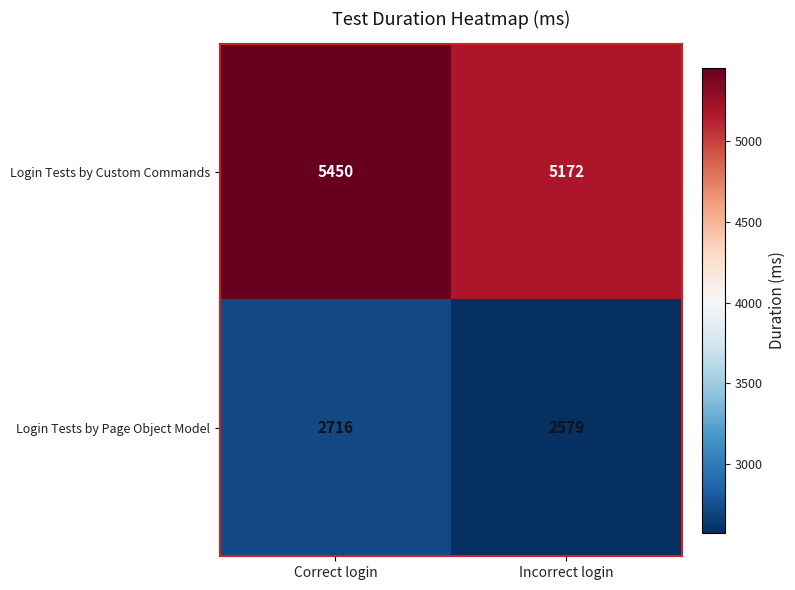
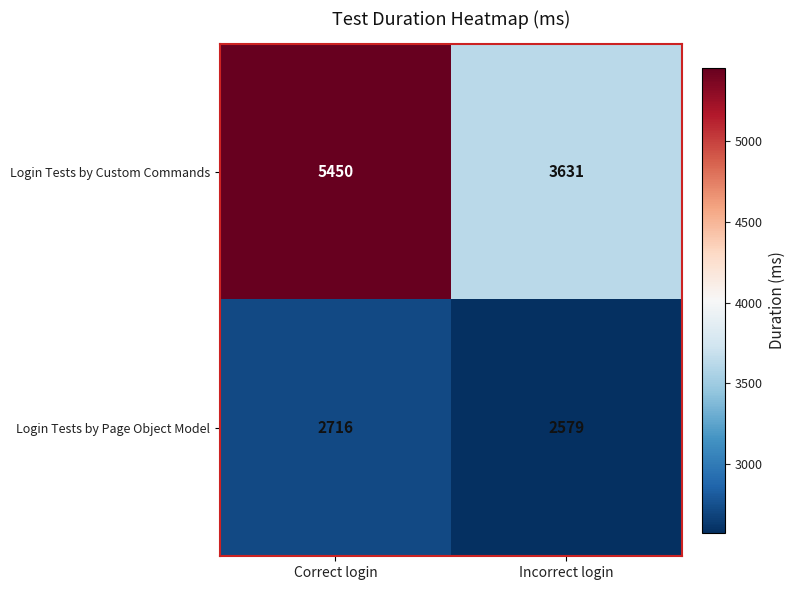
  {
    "Login Tests by Custom Commands": {
      "Correct login": 5450,
-     "Incorrect login": 5172
+     "Incorrect login": 3631
    },
    "Login Tests by Page Object Model": {
      "Correct login": 2716,
      "Incorrect login": 2579
    }
  }
